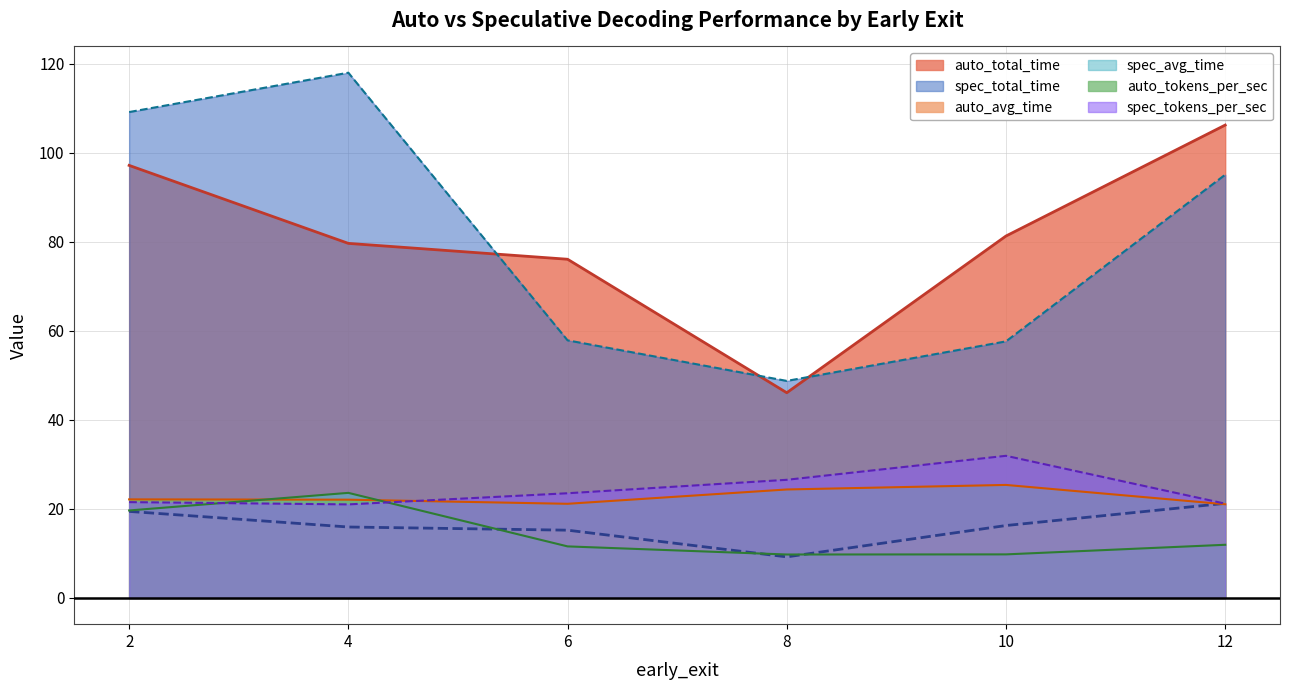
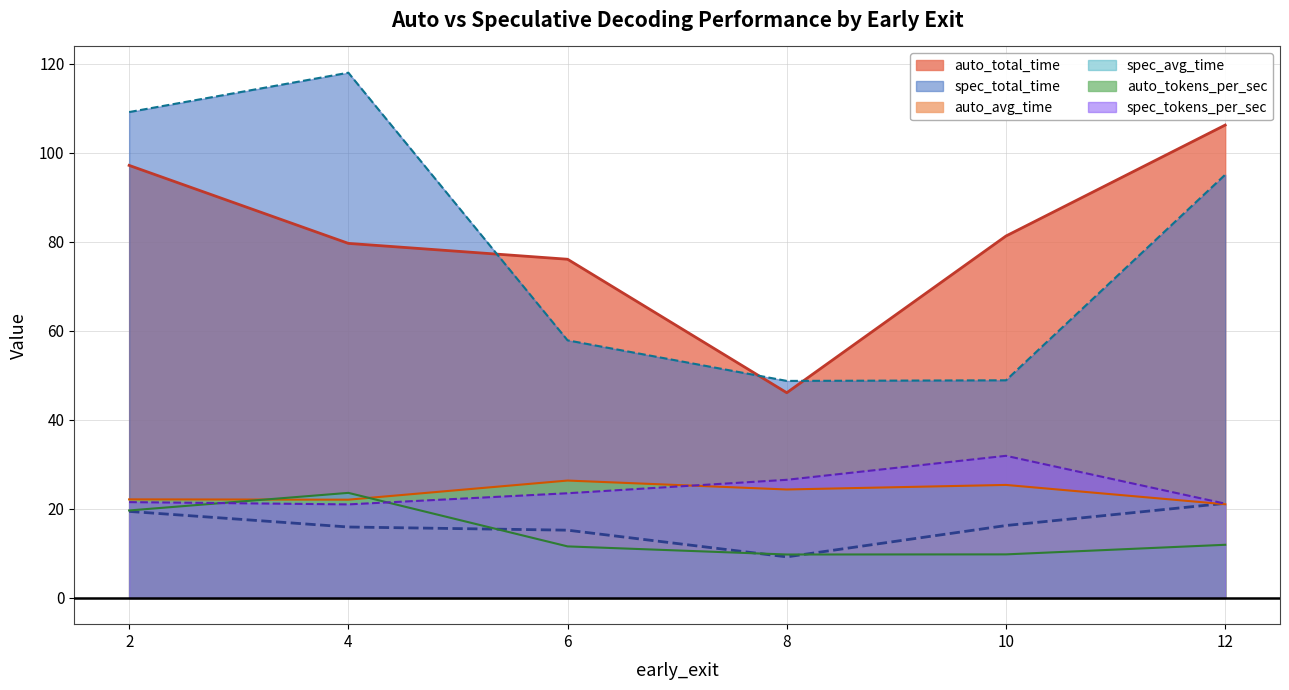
  {
    "spec_total_time": {
      "2": 109,
      "4": 118,
      "6": 58,
      "8": 49,
-     "10": 58,
+     "10": 49,
      "12": 95
    },
    "spec_avg_time": {
      "4": 24,
      "6": 12,
      "10": 10,
      "12": 12
    },
    "auto_tokens_per_sec": {
      "2": 22,
      "4": 22,
-     "6": 21,
+     "6": 26,
      "8": 24,
      "10": 25
    },
    "spec_tokens_per_sec": {
      "2": 22,
      "4": 21,
      "6": 24,
      "8": 27,
      "10": 32
    }
  }
